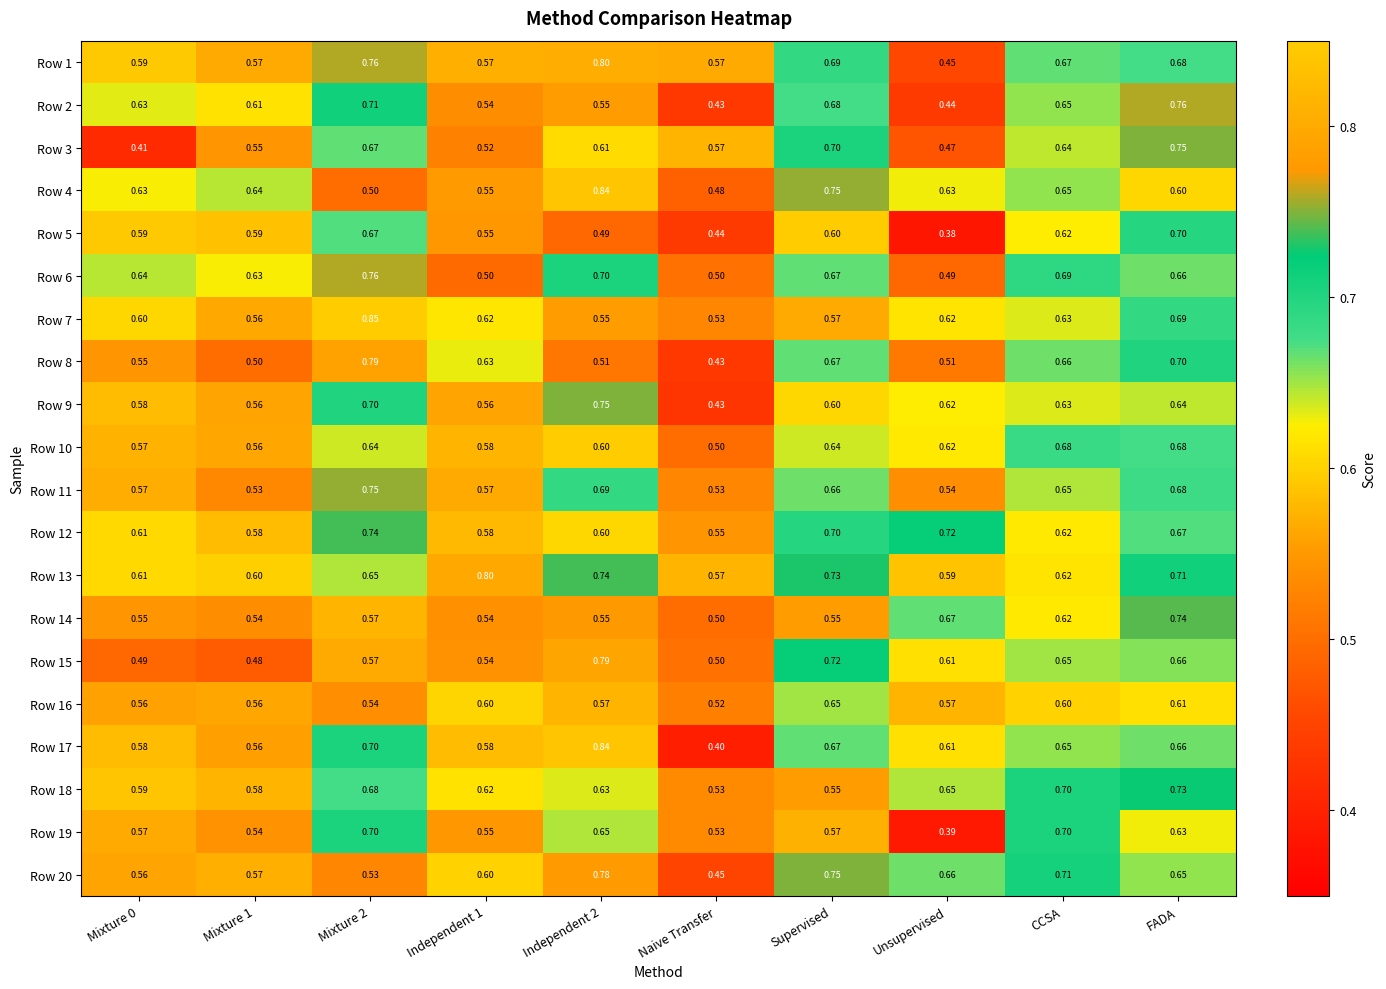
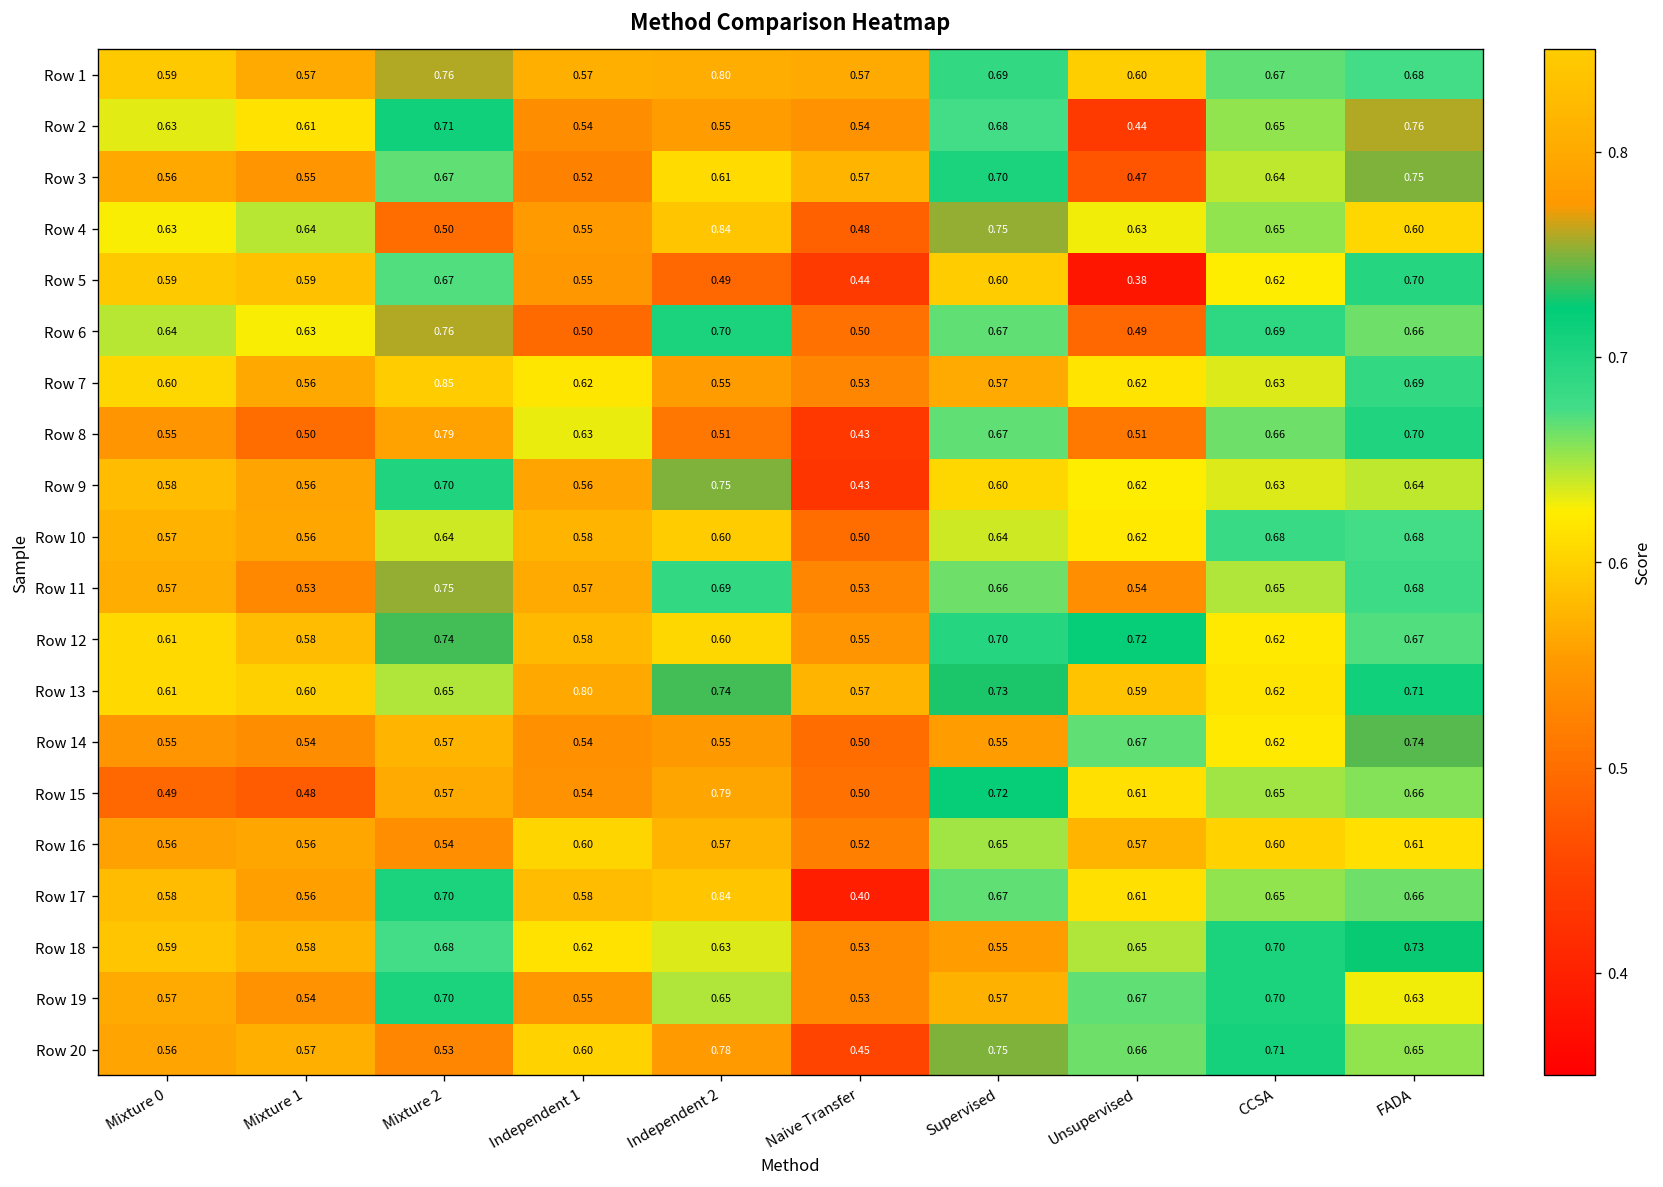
  {
    "Row 1": {
      "Mixture 0": 0.59,
      "Mixture 1": 0.57,
      "Mixture 2": 0.76,
      "Independent 1": 0.57,
      "Independent 2": 0.80,
      "Naive Transfer": 0.57,
      "Supervised": 0.69,
-     "Unsupervised": 0.45,
+     "Unsupervised": 0.60,
      "CCSA": 0.67,
      "FADA": 0.68
    },
    "Row 2": {
      "Mixture 0": 0.63,
      "Mixture 1": 0.61,
      "Mixture 2": 0.71,
      "Independent 1": 0.54,
      "Independent 2": 0.55,
-     "Naive Transfer": 0.43,
+     "Naive Transfer": 0.54,
      "Supervised": 0.68,
      "Unsupervised": 0.44,
      "CCSA": 0.65,
      "FADA": 0.76
    },
    "Row 3": {
-     "Mixture 0": 0.41,
+     "Mixture 0": 0.56,
      "Mixture 1": 0.55,
      "Mixture 2": 0.67,
      "Independent 1": 0.52,
      "Independent 2": 0.61,
      "Naive Transfer": 0.57,
      "Supervised": 0.70,
      "Unsupervised": 0.47,
      "CCSA": 0.64,
      "FADA": 0.75
    },
    "Row 4": {
      "Mixture 0": 0.63,
      "Mixture 1": 0.64,
      "Mixture 2": 0.50,
      "Independent 1": 0.55,
      "Independent 2": 0.84,
      "Naive Transfer": 0.48,
      "Supervised": 0.75,
      "Unsupervised": 0.63,
      "CCSA": 0.65,
      "FADA": 0.60
    },
    "Row 5": {
      "Mixture 0": 0.59,
      "Mixture 1": 0.59,
      "Mixture 2": 0.67,
      "Independent 1": 0.55,
      "Independent 2": 0.49,
      "Naive Transfer": 0.44,
      "Supervised": 0.60,
      "Unsupervised": 0.38,
      "CCSA": 0.62,
      "FADA": 0.70
    },
    "Row 6": {
      "Mixture 0": 0.64,
      "Mixture 1": 0.63,
      "Mixture 2": 0.76,
      "Independent 1": 0.50,
      "Independent 2": 0.70,
      "Naive Transfer": 0.50,
      "Supervised": 0.67,
      "Unsupervised": 0.49,
      "CCSA": 0.69,
      "FADA": 0.66
    },
    "Row 7": {
      "Mixture 0": 0.60,
      "Mixture 1": 0.56,
      "Mixture 2": 0.85,
      "Independent 1": 0.62,
      "Independent 2": 0.55,
      "Naive Transfer": 0.53,
      "Supervised": 0.57,
      "Unsupervised": 0.62,
      "CCSA": 0.63,
      "FADA": 0.69
    },
    "Row 8": {
      "Mixture 0": 0.55,
      "Mixture 1": 0.50,
      "Mixture 2": 0.79,
      "Independent 1": 0.63,
      "Independent 2": 0.51,
      "Naive Transfer": 0.43,
      "Supervised": 0.67,
      "Unsupervised": 0.51,
      "CCSA": 0.66,
      "FADA": 0.70
    },
    "Row 9": {
      "Mixture 0": 0.58,
      "Mixture 1": 0.56,
      "Mixture 2": 0.70,
      "Independent 1": 0.56,
      "Independent 2": 0.75,
      "Naive Transfer": 0.43,
      "Supervised": 0.60,
      "Unsupervised": 0.62,
      "CCSA": 0.63,
      "FADA": 0.64
    },
    "Row 10": {
      "Mixture 0": 0.57,
      "Mixture 1": 0.56,
      "Mixture 2": 0.64,
      "Independent 1": 0.58,
      "Independent 2": 0.60,
      "Naive Transfer": 0.50,
      "Supervised": 0.64,
      "Unsupervised": 0.62,
      "CCSA": 0.68,
      "FADA": 0.68
    },
    "Row 11": {
      "Mixture 0": 0.57,
      "Mixture 1": 0.53,
      "Mixture 2": 0.75,
      "Independent 1": 0.57,
      "Independent 2": 0.69,
      "Naive Transfer": 0.53,
      "Supervised": 0.66,
      "Unsupervised": 0.54,
      "CCSA": 0.65,
      "FADA": 0.68
    },
    "Row 12": {
      "Mixture 0": 0.61,
      "Mixture 1": 0.58,
      "Mixture 2": 0.74,
      "Independent 1": 0.58,
      "Independent 2": 0.60,
      "Naive Transfer": 0.55,
      "Supervised": 0.70,
      "Unsupervised": 0.72,
      "CCSA": 0.62,
      "FADA": 0.67
    },
    "Row 13": {
      "Mixture 0": 0.61,
      "Mixture 1": 0.60,
      "Mixture 2": 0.65,
      "Independent 1": 0.80,
      "Independent 2": 0.74,
      "Naive Transfer": 0.57,
      "Supervised": 0.73,
      "Unsupervised": 0.59,
      "CCSA": 0.62,
      "FADA": 0.71
    },
    "Row 14": {
      "Mixture 0": 0.55,
      "Mixture 1": 0.54,
      "Mixture 2": 0.57,
      "Independent 1": 0.54,
      "Independent 2": 0.55,
      "Naive Transfer": 0.50,
      "Supervised": 0.55,
      "Unsupervised": 0.67,
      "CCSA": 0.62,
      "FADA": 0.74
    },
    "Row 15": {
      "Mixture 0": 0.49,
      "Mixture 1": 0.48,
      "Mixture 2": 0.57,
      "Independent 1": 0.54,
      "Independent 2": 0.79,
      "Naive Transfer": 0.50,
      "Supervised": 0.72,
      "Unsupervised": 0.61,
      "CCSA": 0.65,
      "FADA": 0.66
    },
    "Row 16": {
      "Mixture 0": 0.56,
      "Mixture 1": 0.56,
      "Mixture 2": 0.54,
      "Independent 1": 0.60,
      "Independent 2": 0.57,
      "Naive Transfer": 0.52,
      "Supervised": 0.65,
      "Unsupervised": 0.57,
      "CCSA": 0.60,
      "FADA": 0.61
    },
    "Row 17": {
      "Mixture 0": 0.58,
      "Mixture 1": 0.56,
      "Mixture 2": 0.70,
      "Independent 1": 0.58,
      "Independent 2": 0.84,
      "Naive Transfer": 0.40,
      "Supervised": 0.67,
      "Unsupervised": 0.61,
      "CCSA": 0.65,
      "FADA": 0.66
    },
    "Row 18": {
      "Mixture 0": 0.59,
      "Mixture 1": 0.58,
      "Mixture 2": 0.68,
      "Independent 1": 0.62,
      "Independent 2": 0.63,
      "Naive Transfer": 0.53,
      "Supervised": 0.55,
      "Unsupervised": 0.65,
      "CCSA": 0.70,
      "FADA": 0.73
    },
    "Row 19": {
      "Mixture 0": 0.57,
      "Mixture 1": 0.54,
      "Mixture 2": 0.70,
      "Independent 1": 0.55,
      "Independent 2": 0.65,
      "Naive Transfer": 0.53,
      "Supervised": 0.57,
-     "Unsupervised": 0.39,
+     "Unsupervised": 0.67,
      "CCSA": 0.70,
      "FADA": 0.63
    },
    "Row 20": {
      "Mixture 0": 0.56,
      "Mixture 1": 0.57,
      "Mixture 2": 0.53,
      "Independent 1": 0.60,
      "Independent 2": 0.78,
      "Naive Transfer": 0.45,
      "Supervised": 0.75,
      "Unsupervised": 0.66,
      "CCSA": 0.71,
      "FADA": 0.65
    }
  }
